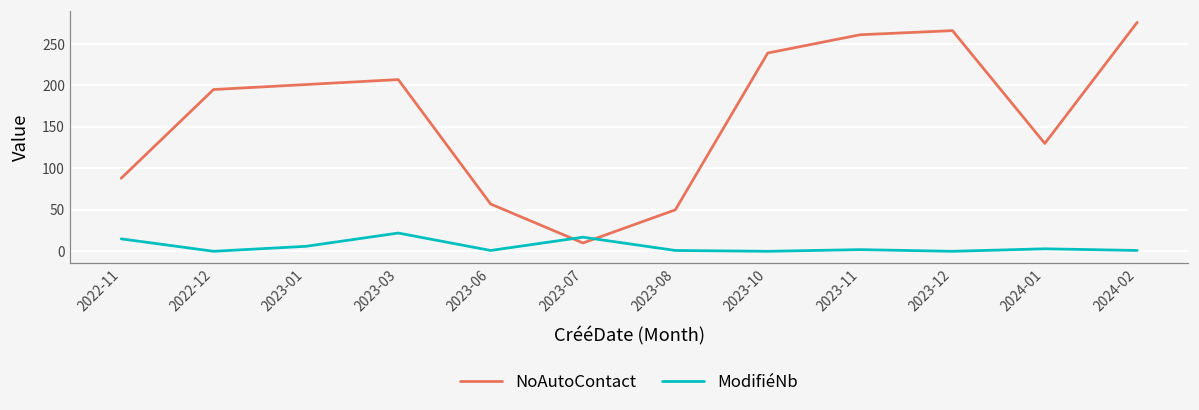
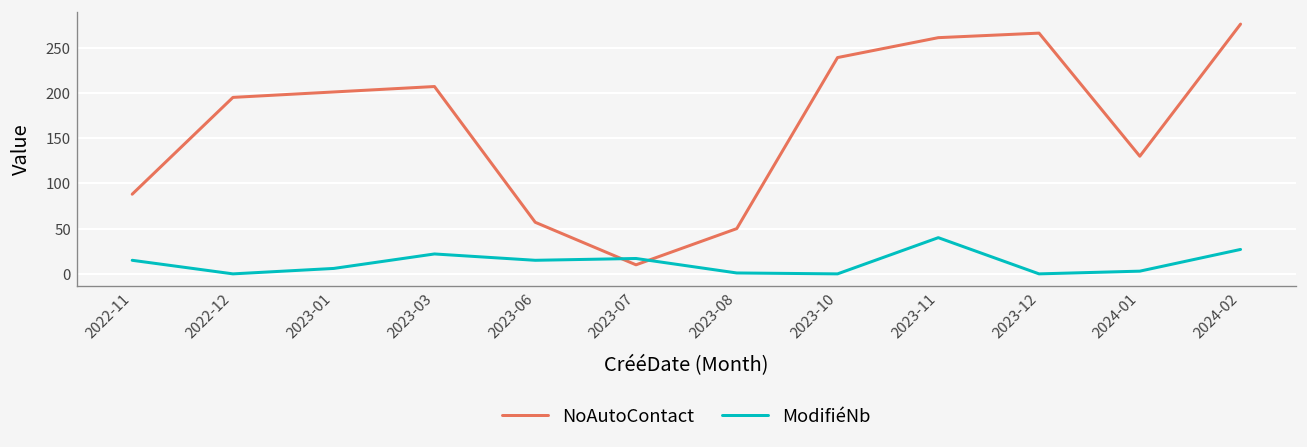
  {
    "NoAutoContact": {
      "2022-11": 90,
      "2022-12": 200,
      "2023-01": 200,
      "2023-03": 210,
      "2023-06": 60,
      "2023-07": 10,
      "2023-08": 50,
      "2023-10": 240,
      "2023-11": 260,
      "2023-12": 270,
      "2024-01": 130,
      "2024-02": 280
    },
    "ModifiéNb": {
      "2022-11": 20,
      "2022-12": 0,
      "2023-01": 10,
      "2023-03": 20,
-     "2023-06": 0,
+     "2023-06": 20,
      "2023-07": 20,
      "2023-08": 0,
      "2023-10": 0,
-     "2023-11": 0,
+     "2023-11": 40,
      "2023-12": 0,
      "2024-01": 0,
-     "2024-02": 0
+     "2024-02": 30
    }
  }
